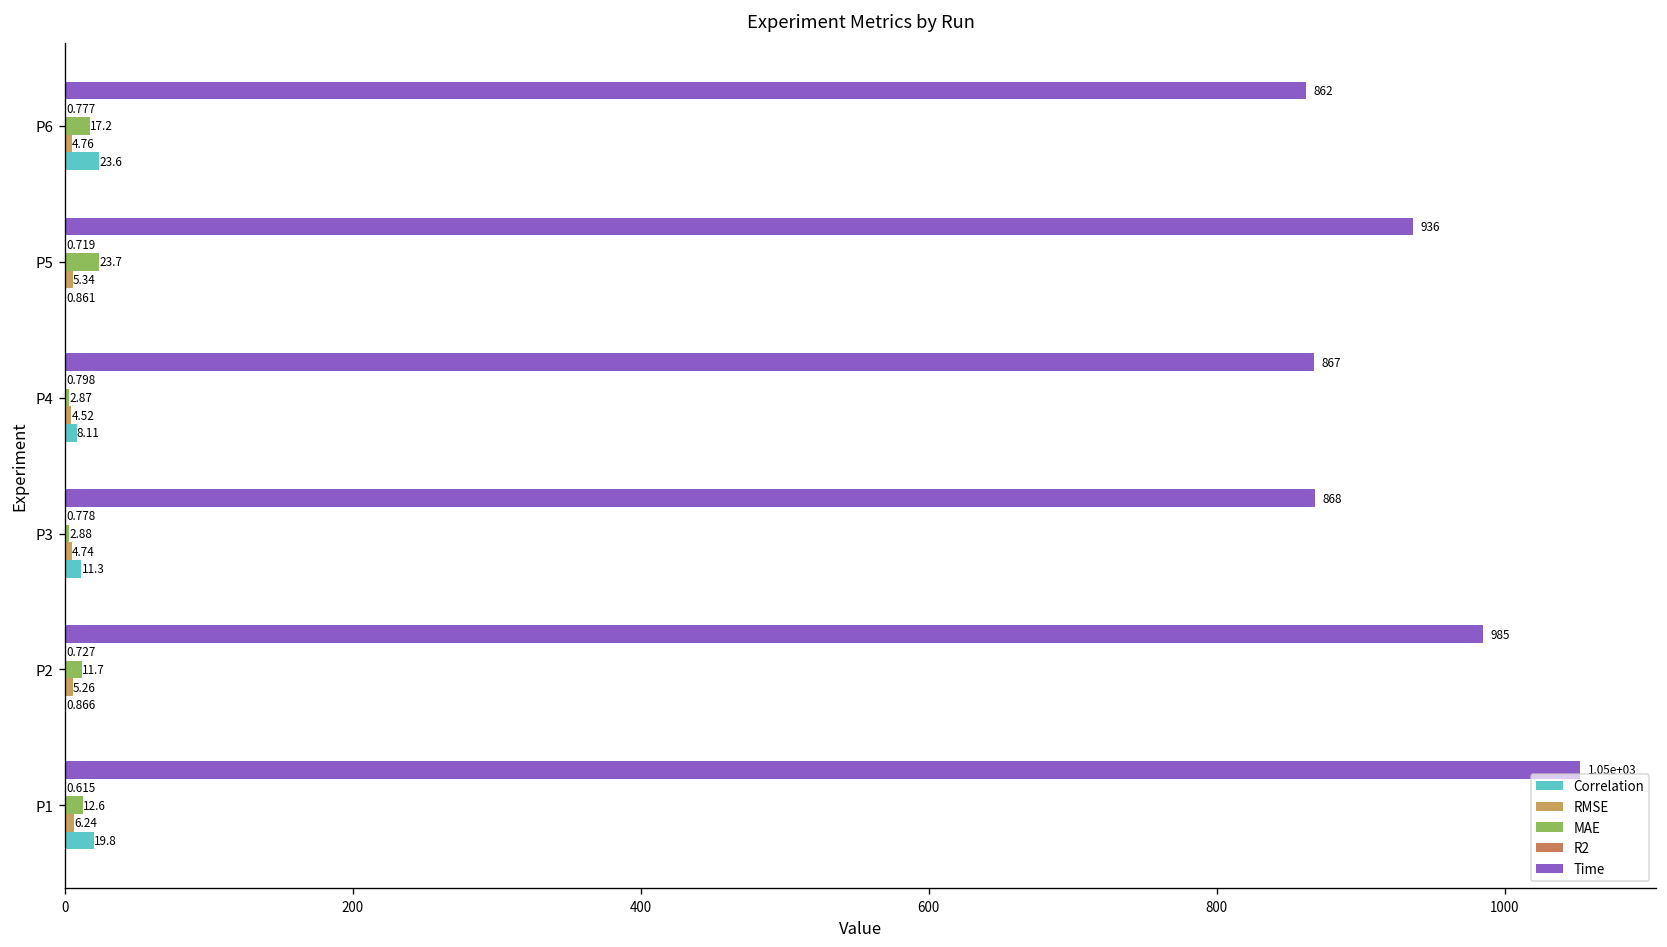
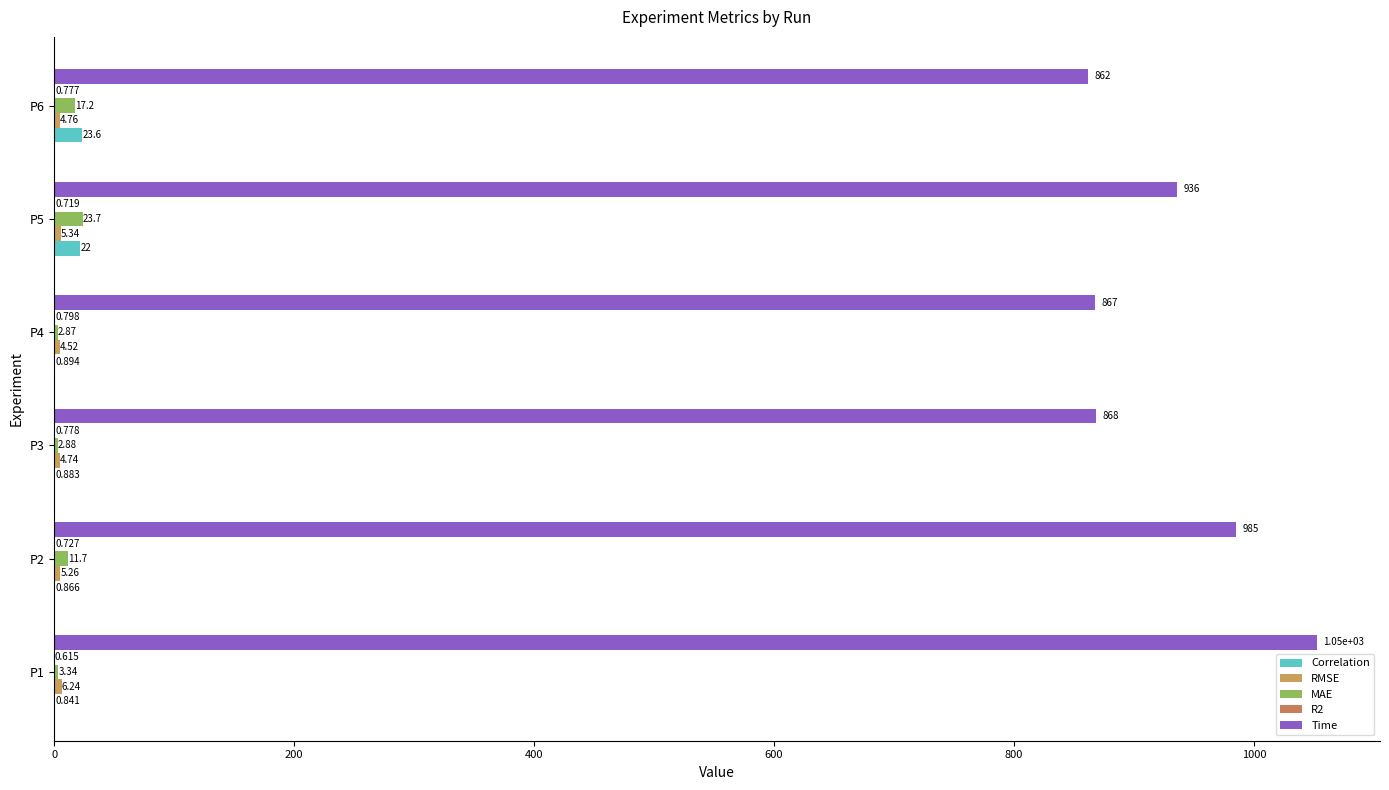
  {
    "Correlation": {
      "P6": 23.6,
-     "P5": 0.861,
-     "P4": 8.11,
-     "P3": 11.3,
+     "P5": 22,
+     "P4": 0.894,
+     "P3": 0.883,
      "P2": 0.866,
-     "P1": 19.8
+     "P1": 0.841
    },
    "MAE": {
      "P6": 17.2,
      "P5": 23.7,
      "P4": 2.87,
      "P3": 2.88,
      "P2": 11.7,
-     "P1": 12.6
+     "P1": 3.34
    },
    "Time": {
      "P6": 862,
      "P5": 936,
      "P4": 867,
      "P3": 868,
      "P2": 985
    }
  }
